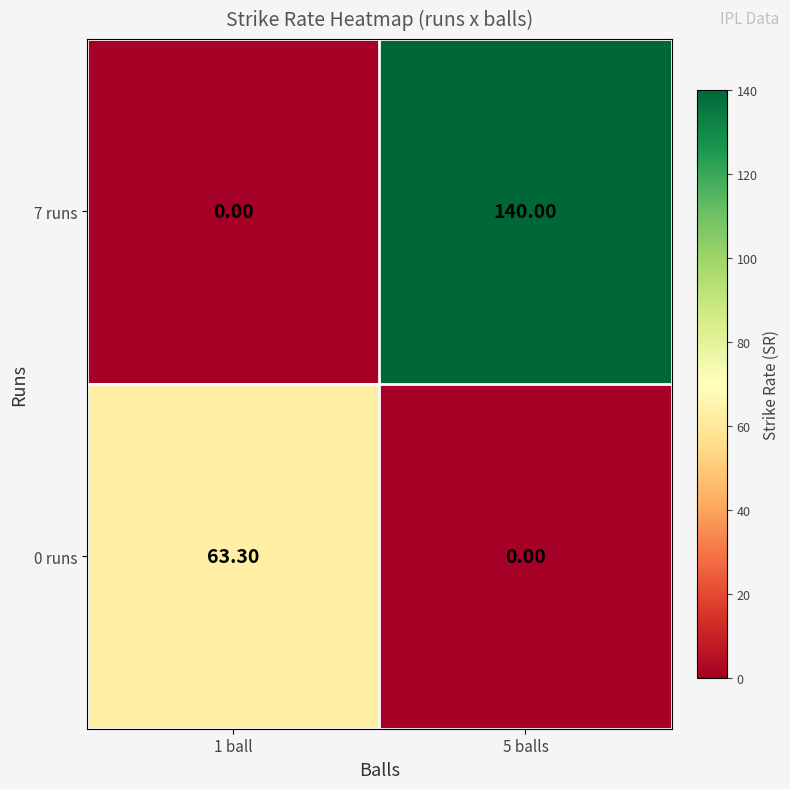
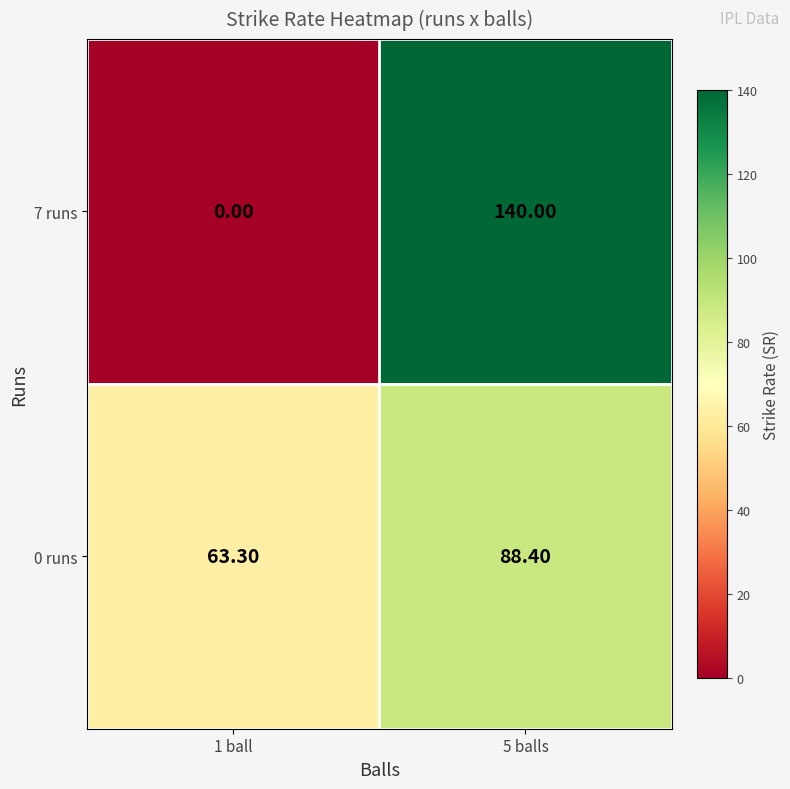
  {
    "7 runs": {
      "1 ball": 0.00,
      "5 balls": 140.00
    },
    "0 runs": {
      "1 ball": 63.30,
-     "5 balls": 0.00
+     "5 balls": 88.40
    }
  }
